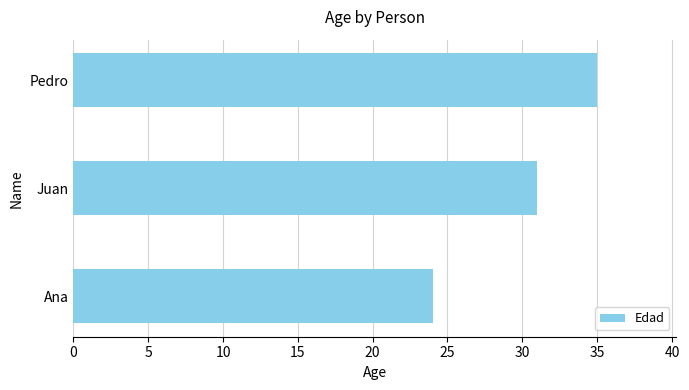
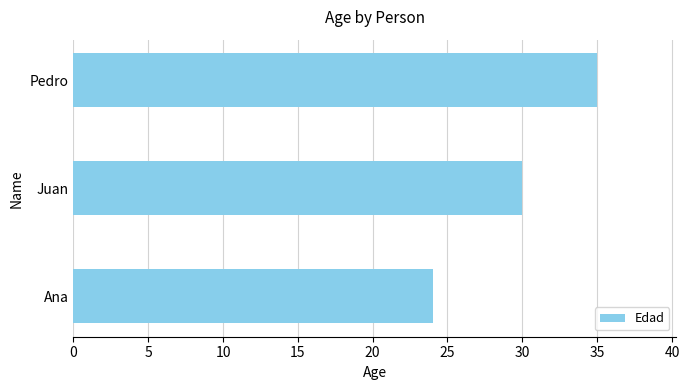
  {
    "Pedro": 35,
-   "Juan": 31,
+   "Juan": 30,
    "Ana": 24
  }
